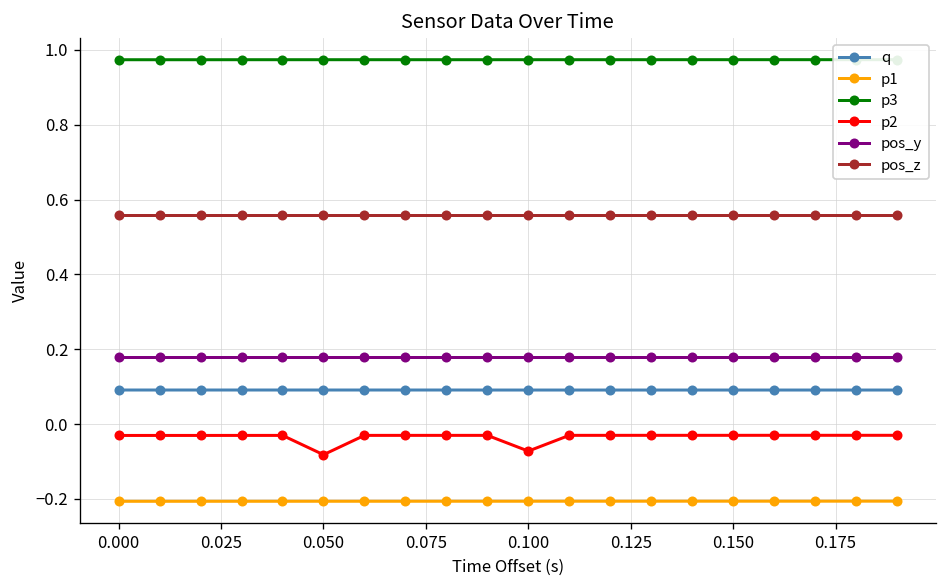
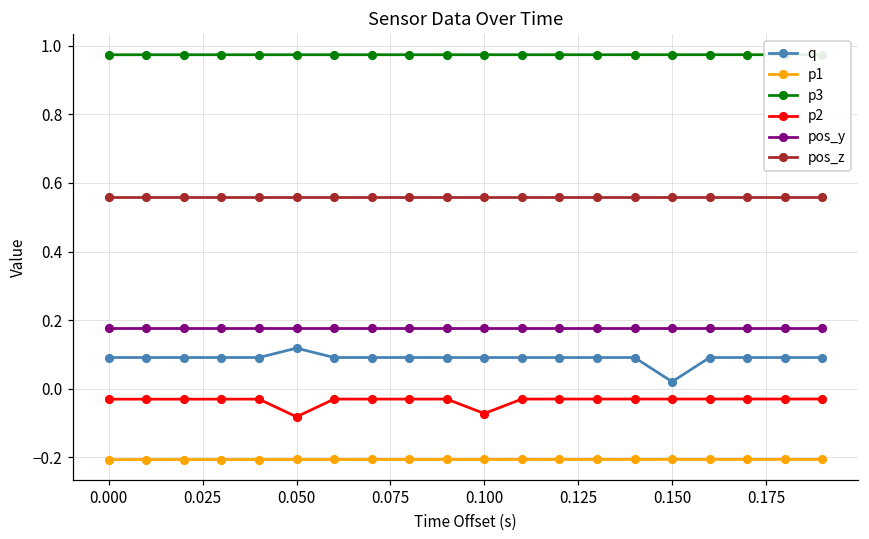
  {
    "q": {
      "0.000": 0.09,
-     "0.050": 0.09,
+     "0.050": 0.12,
      "0.100": 0.09,
-     "0.150": 0.09
+     "0.150": 0.02
    },
    "p1": {
      "0.000": -0.21,
      "0.050": -0.21,
      "0.100": -0.21,
      "0.150": -0.21
    },
    "p3": {
      "0.000": 0.97,
      "0.050": 0.97,
      "0.100": 0.97,
      "0.150": 0.97
    },
    "p2": {
      "0.000": -0.03,
      "0.050": -0.08,
      "0.100": -0.07,
      "0.150": -0.03
    },
    "pos_y": {
      "0.000": 0.18,
      "0.050": 0.18,
      "0.100": 0.18,
      "0.150": 0.18
    },
    "pos_z": {
      "0.000": 0.56,
      "0.050": 0.56,
      "0.100": 0.56,
      "0.150": 0.56
    }
  }
